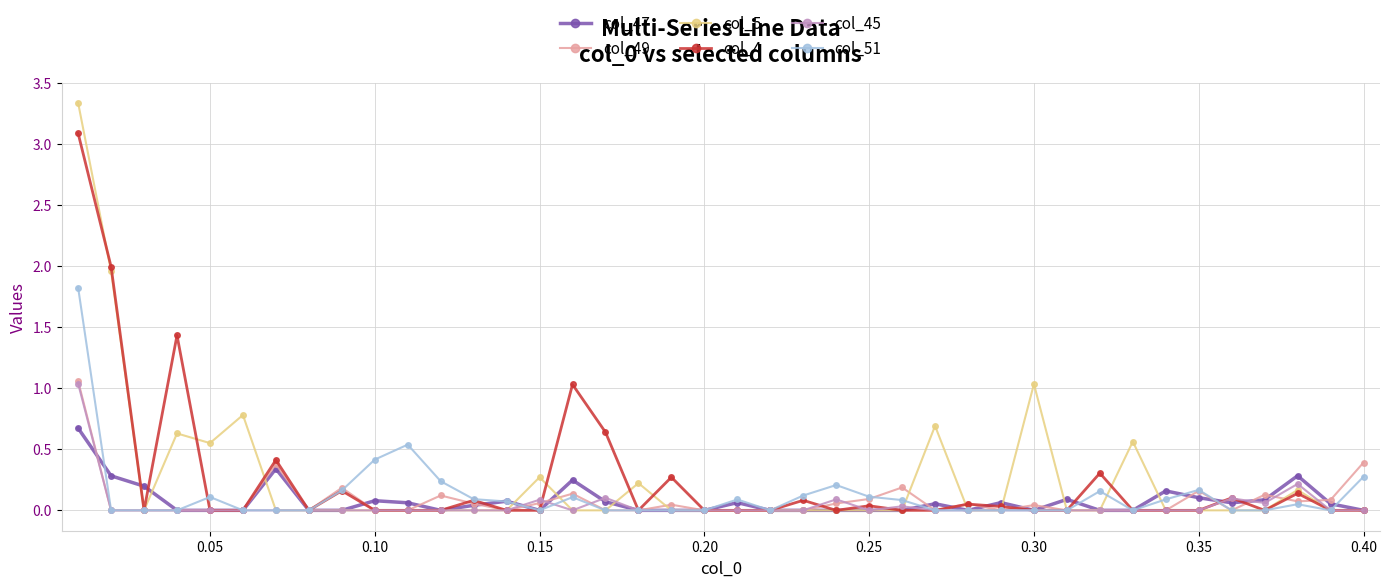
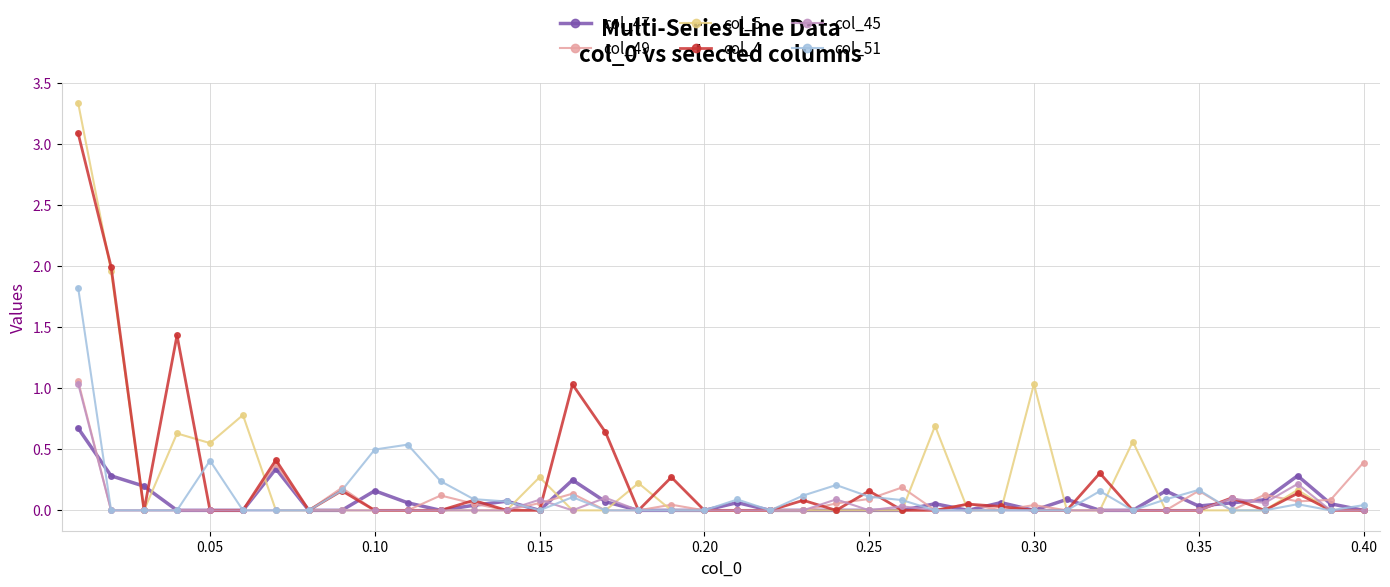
  {
    "col_47": {
-     "0.10": 0.08,
-     "0.35": 0.10
+     "0.10": 0.16,
+     "0.35": 0.04
    },
    "col_4": {
-     "0.25": 0.04
+     "0.25": 0.16
    },
    "col_51": {
-     "0.05": 0.11,
-     "0.10": 0.42,
-     "0.40": 0.28
+     "0.05": 0.41,
+     "0.10": 0.50,
+     "0.40": 0.04
    }
  }
